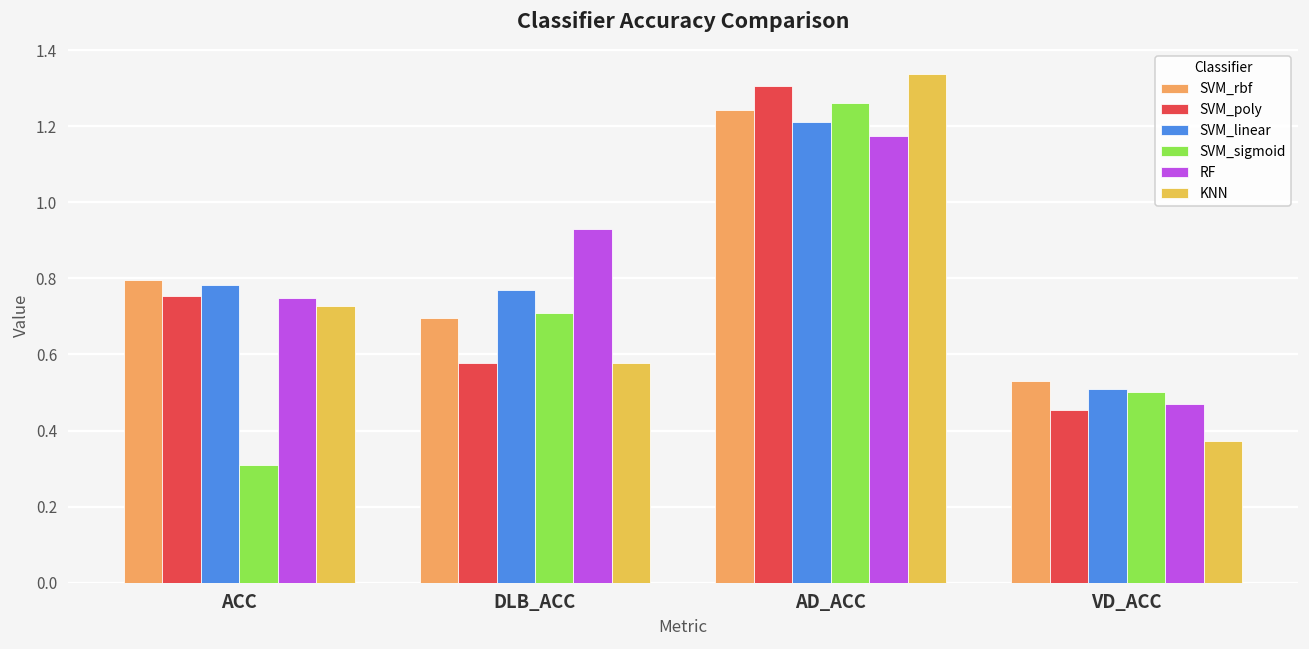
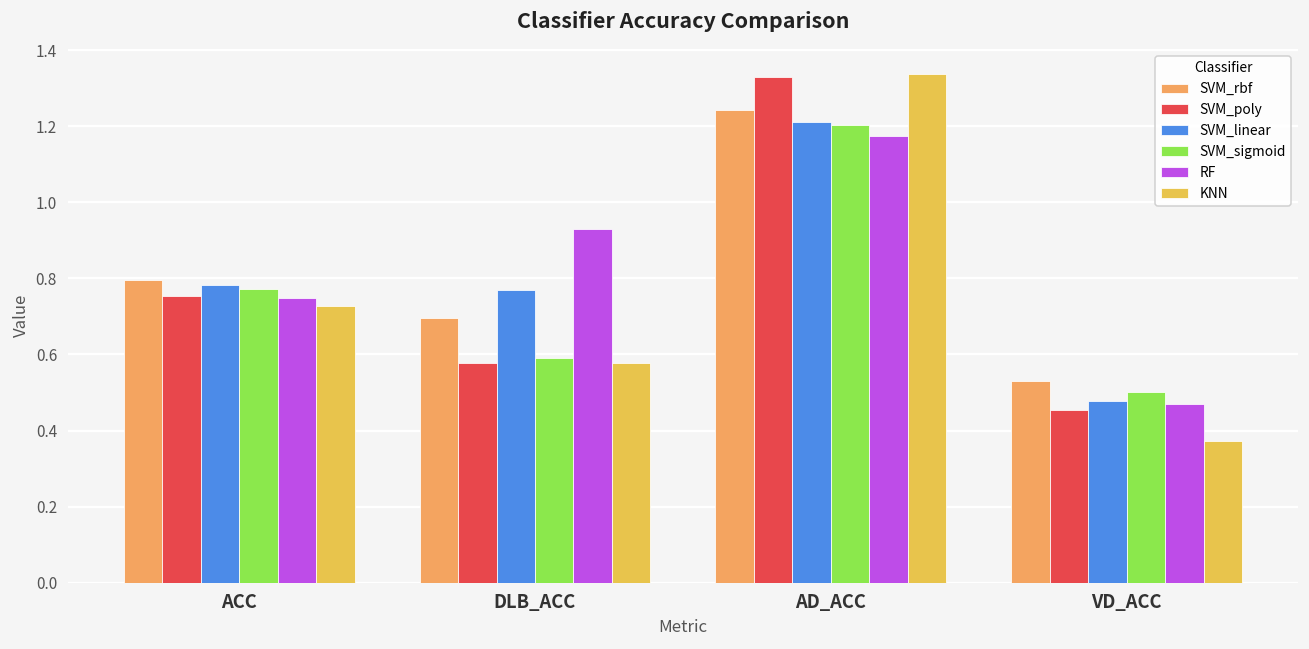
  {
    "SVM_poly": {
      "ACC": 0.75,
      "DLB_ACC": 0.58,
-     "AD_ACC": 1.31,
+     "AD_ACC": 1.33,
      "VD_ACC": 0.45
    },
    "SVM_linear": {
      "ACC": 0.78,
      "DLB_ACC": 0.77,
      "AD_ACC": 1.21,
-     "VD_ACC": 0.51
+     "VD_ACC": 0.48
    },
    "SVM_sigmoid": {
-     "ACC": 0.31,
-     "DLB_ACC": 0.71,
-     "AD_ACC": 1.26,
+     "ACC": 0.77,
+     "DLB_ACC": 0.59,
+     "AD_ACC": 1.20,
      "VD_ACC": 0.50
    },
    "RF": {
      "ACC": 0.75,
      "DLB_ACC": 0.93,
      "AD_ACC": 1.17,
      "VD_ACC": 0.47
    }
  }
